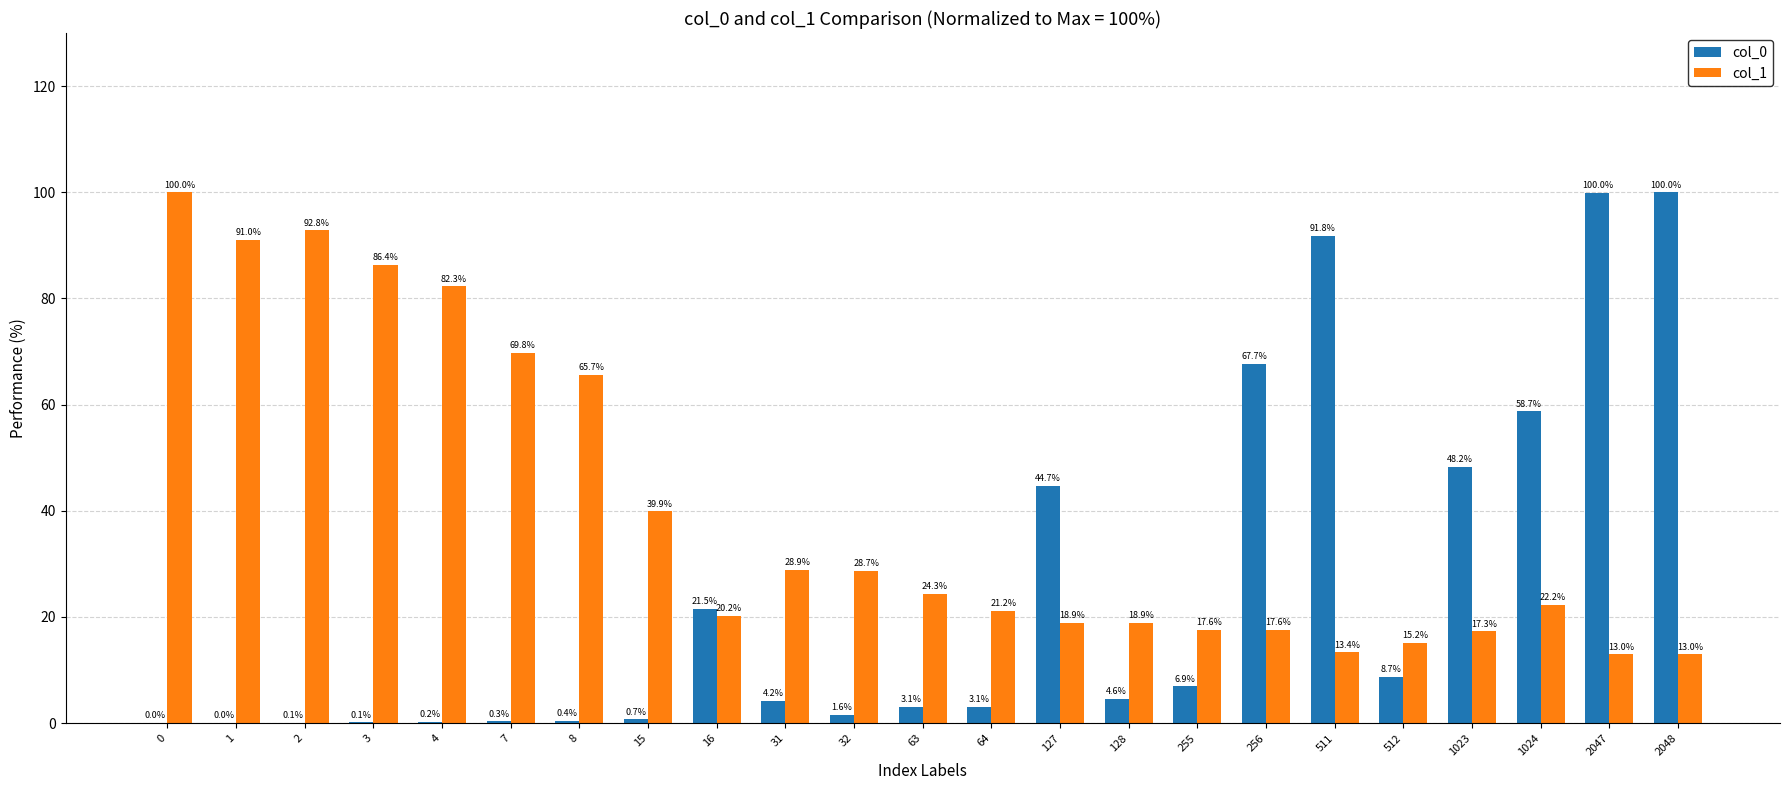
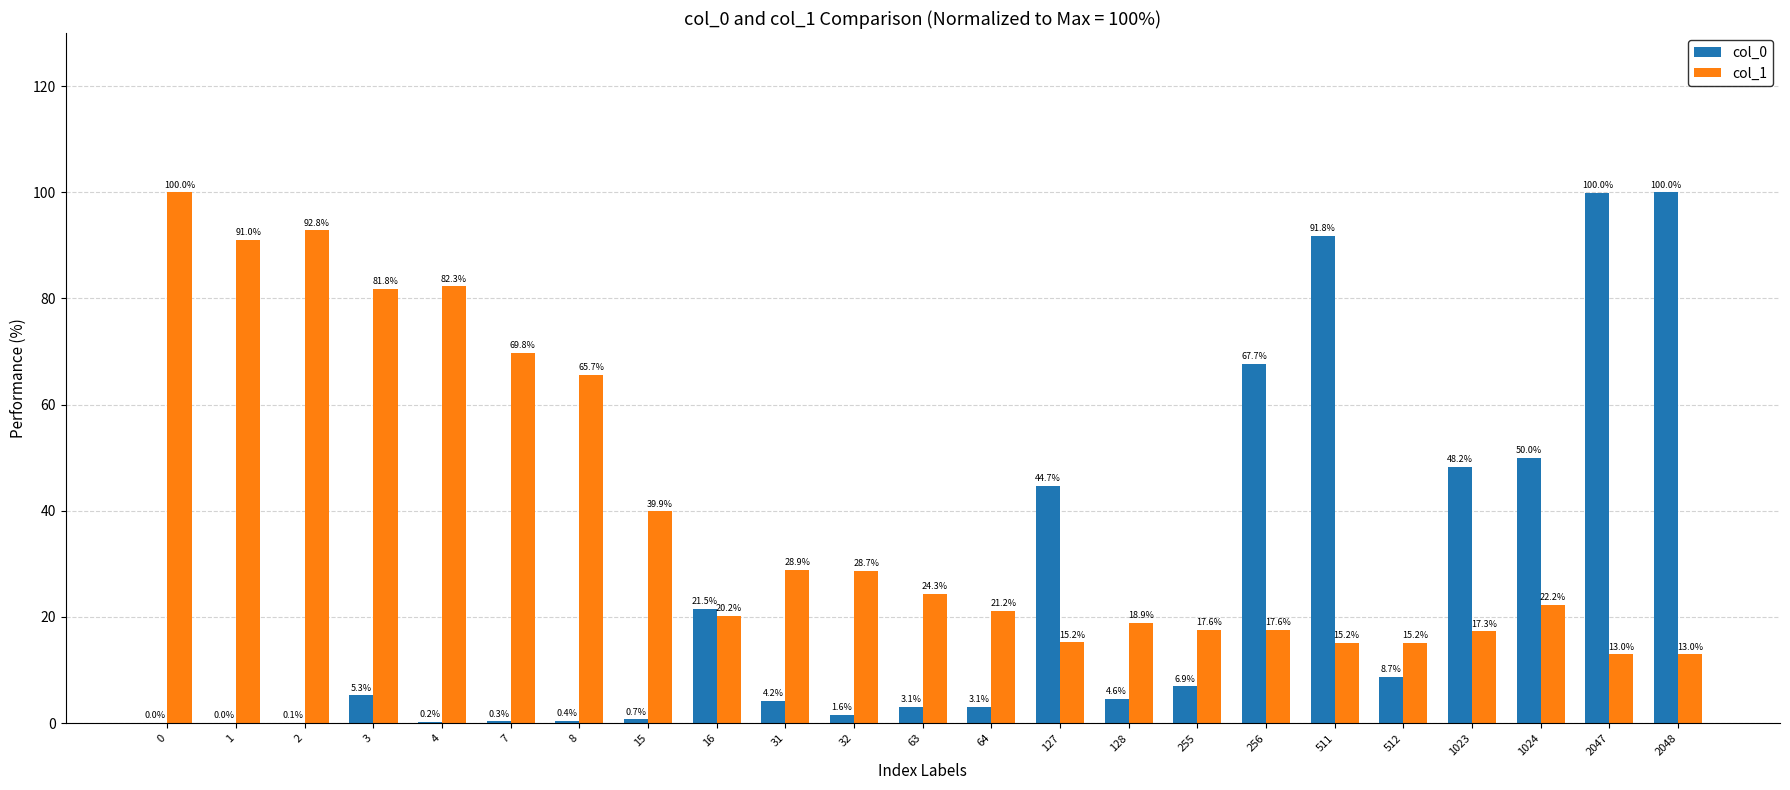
  {
    "col_0": {
      "0": "0.0%",
      "1": "0.0%",
      "2": "0.1%",
-     "3": "0.1%",
+     "3": "5.3%",
      "4": "0.2%",
      "7": "0.3%",
      "8": "0.4%",
      "15": "0.7%",
      "16": "21.5%",
      "31": "4.2%",
      "32": "1.6%",
      "63": "3.1%",
      "64": "3.1%",
      "127": "44.7%",
      "128": "4.6%",
      "255": "6.9%",
      "256": "67.7%",
      "511": "91.8%",
      "512": "8.7%",
      "1023": "48.2%",
-     "1024": "58.7%",
+     "1024": "50.0%",
      "2047": "100.0%",
      "2048": "100.0%"
    },
    "col_1": {
      "0": "100.0%",
      "1": "91.0%",
      "2": "92.8%",
-     "3": "86.4%",
+     "3": "81.8%",
      "4": "82.3%",
      "7": "69.8%",
      "8": "65.7%",
      "15": "39.9%",
      "16": "20.2%",
      "31": "28.9%",
      "32": "28.7%",
      "63": "24.3%",
      "64": "21.2%",
-     "127": "18.9%",
+     "127": "15.2%",
      "128": "18.9%",
      "255": "17.6%",
      "256": "17.6%",
-     "511": "13.4%",
+     "511": "15.2%",
      "512": "15.2%",
      "1023": "17.3%",
      "1024": "22.2%",
      "2047": "13.0%",
      "2048": "13.0%"
    }
  }
